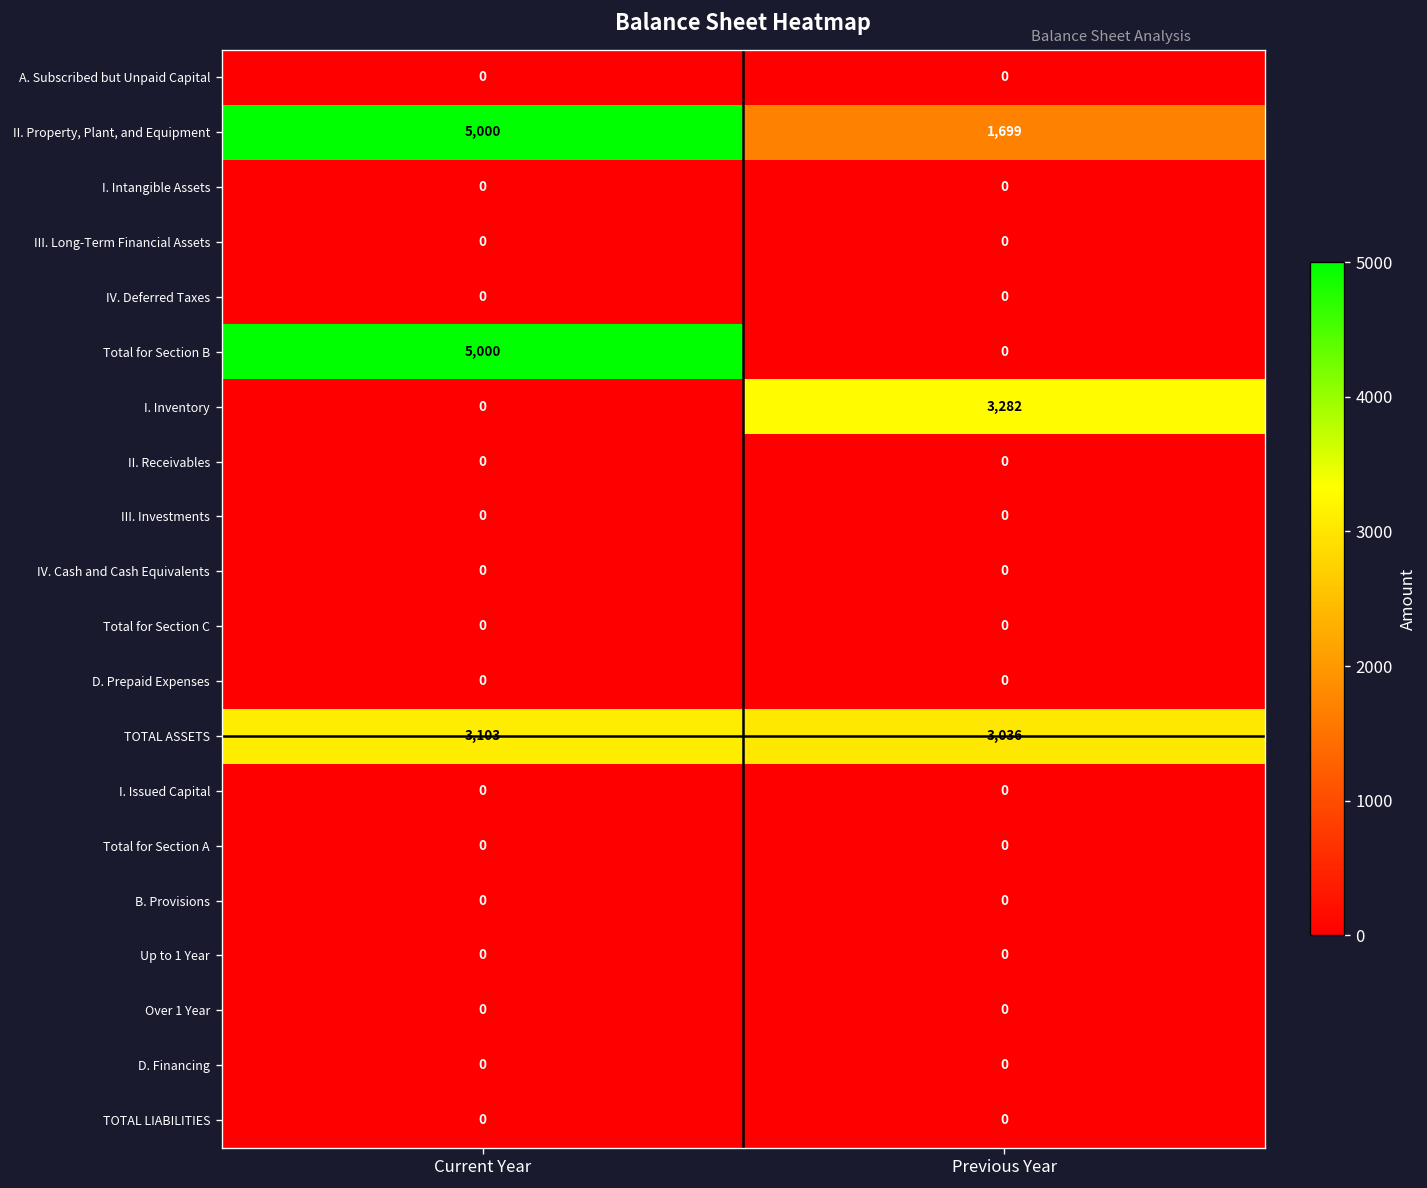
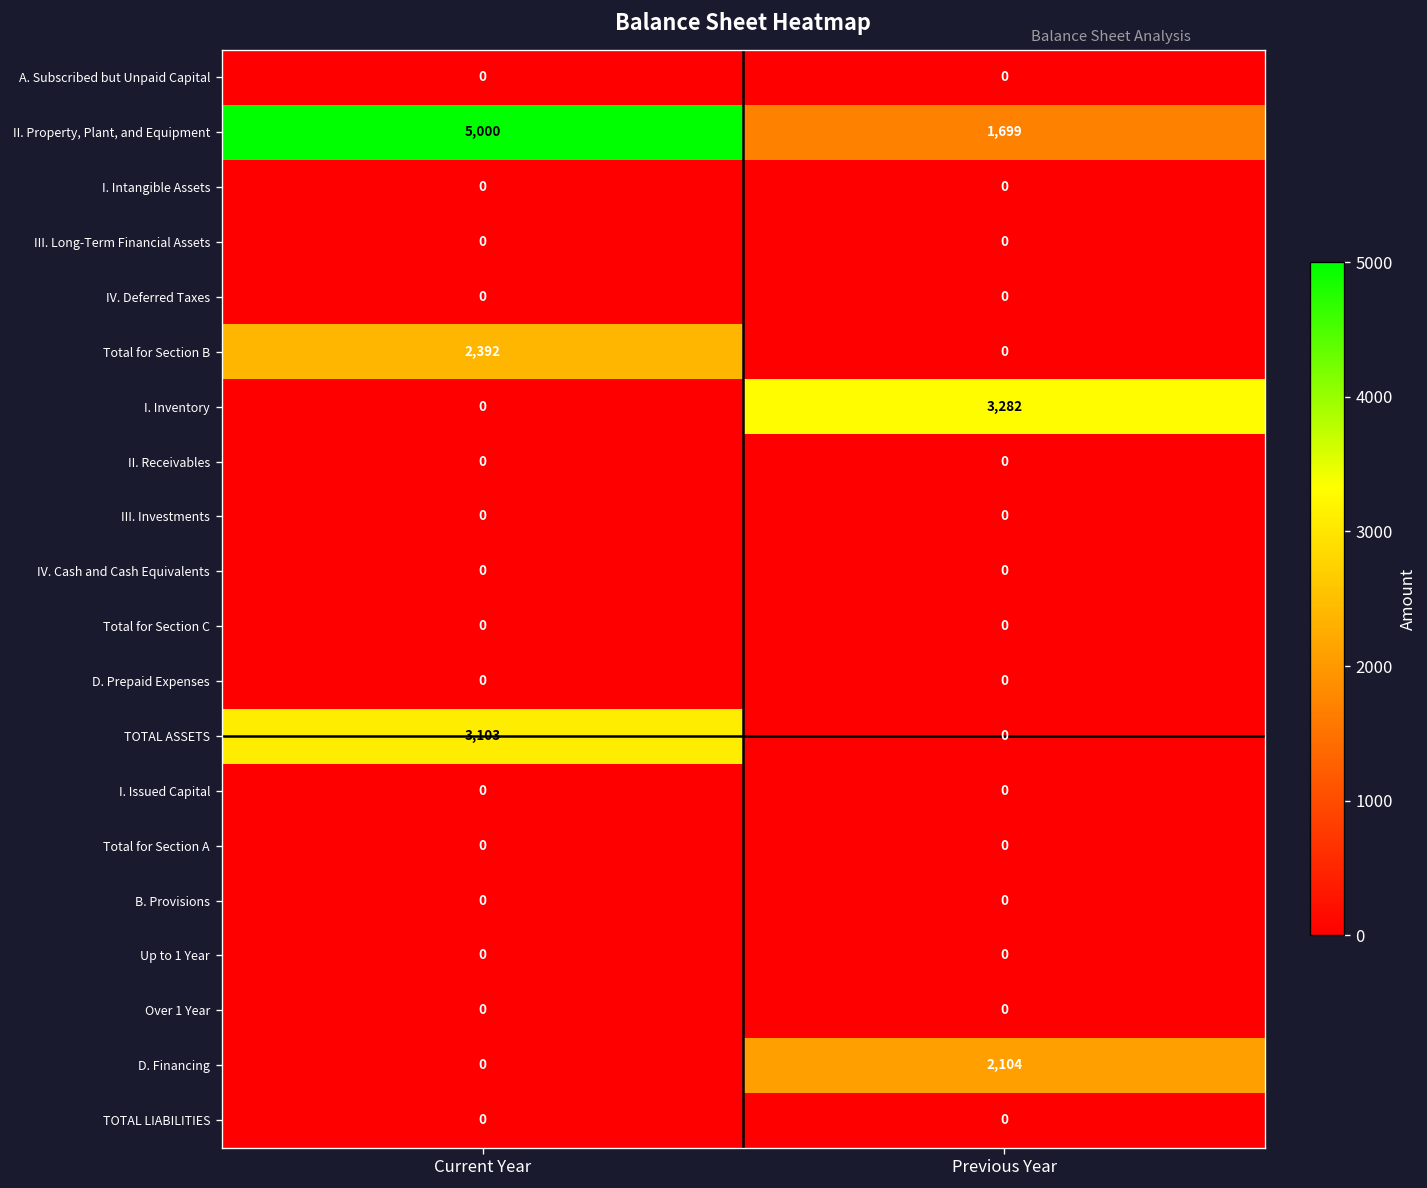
  {
    "A. Subscribed but Unpaid Capital": {
      "Current Year": "0",
      "Previous Year": "0"
    },
    "II. Property, Plant, and Equipment": {
      "Current Year": "5,000",
      "Previous Year": "1,699"
    },
    "I. Intangible Assets": {
      "Current Year": "0",
      "Previous Year": "0"
    },
    "III. Long-Term Financial Assets": {
      "Current Year": "0",
      "Previous Year": "0"
    },
    "IV. Deferred Taxes": {
      "Current Year": "0",
      "Previous Year": "0"
    },
    "Total for Section B": {
-     "Current Year": "5,000",
+     "Current Year": "2,392",
      "Previous Year": "0"
    },
    "I. Inventory": {
      "Current Year": "0",
      "Previous Year": "3,282"
    },
    "II. Receivables": {
      "Current Year": "0",
      "Previous Year": "0"
    },
    "III. Investments": {
      "Current Year": "0",
      "Previous Year": "0"
    },
    "IV. Cash and Cash Equivalents": {
      "Current Year": "0",
      "Previous Year": "0"
    },
    "Total for Section C": {
      "Current Year": "0",
      "Previous Year": "0"
    },
    "D. Prepaid Expenses": {
      "Current Year": "0",
      "Previous Year": "0"
    },
    "TOTAL ASSETS": {
      "Current Year": "3,103",
-     "Previous Year": "3,036"
+     "Previous Year": "0"
    },
    "I. Issued Capital": {
      "Current Year": "0",
      "Previous Year": "0"
    },
    "Total for Section A": {
      "Current Year": "0",
      "Previous Year": "0"
    },
    "B. Provisions": {
      "Current Year": "0",
      "Previous Year": "0"
    },
    "Up to 1 Year": {
      "Current Year": "0",
      "Previous Year": "0"
    },
    "Over 1 Year": {
      "Current Year": "0",
      "Previous Year": "0"
    },
    "D. Financing": {
      "Current Year": "0",
-     "Previous Year": "0"
+     "Previous Year": "2,104"
    },
    "TOTAL LIABILITIES": {
      "Current Year": "0",
      "Previous Year": "0"
    }
  }
